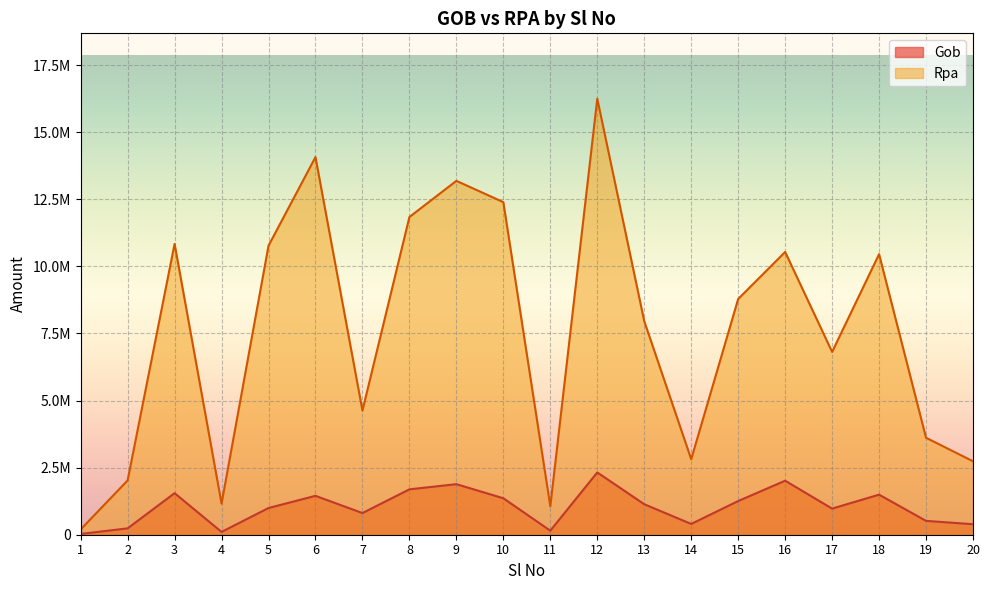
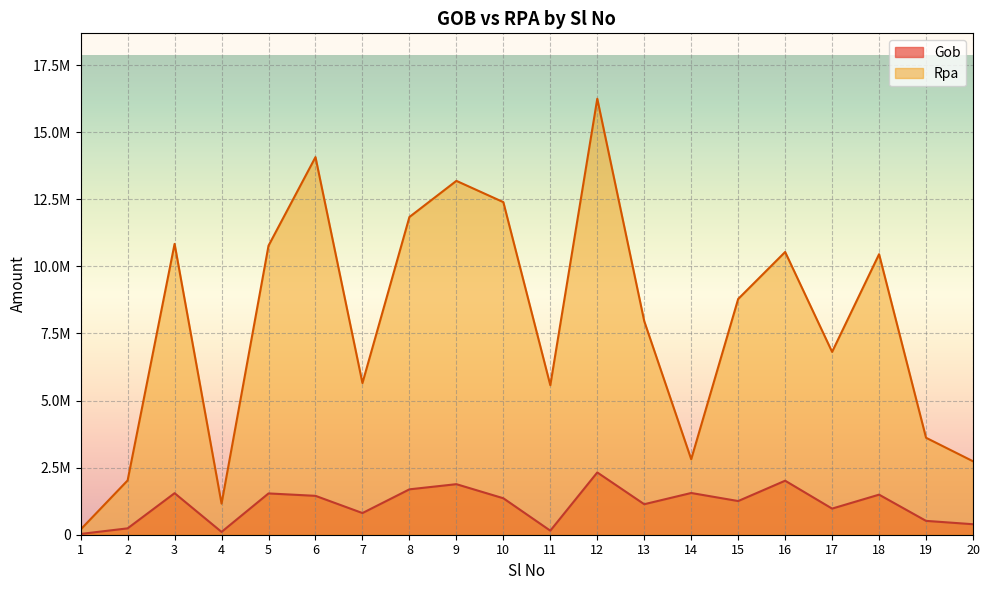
  {
    "Gob": {
      "1": 0,
      "2": 200000,
      "3": 1500000,
      "4": 100000,
-     "5": 1000000,
+     "5": 1500000,
      "6": 1400000,
      "7": 800000,
      "8": 1700000,
      "9": 1900000,
      "10": 1400000,
      "11": 200000,
      "12": 2300000,
      "13": 1100000,
-     "14": 400000,
+     "14": 1600000,
      "15": 1300000,
      "16": 2000000,
      "17": 1000000,
      "18": 1500000,
      "19": 500000,
      "20": 400000
    },
    "Rpa": {
      "1": 200000,
      "2": 2000000,
      "3": 10800000,
      "4": 1200000,
      "5": 10800000,
      "6": 14100000,
-     "7": 4600000,
+     "7": 5700000,
      "8": 11800000,
      "9": 13200000,
      "10": 12400000,
-     "11": 1100000,
+     "11": 5600000,
      "12": 16200000,
      "13": 8000000,
      "14": 2800000,
      "15": 8800000,
      "16": 10500000,
      "17": 6800000,
      "18": 10500000,
      "19": 3600000,
      "20": 2700000
    }
  }
